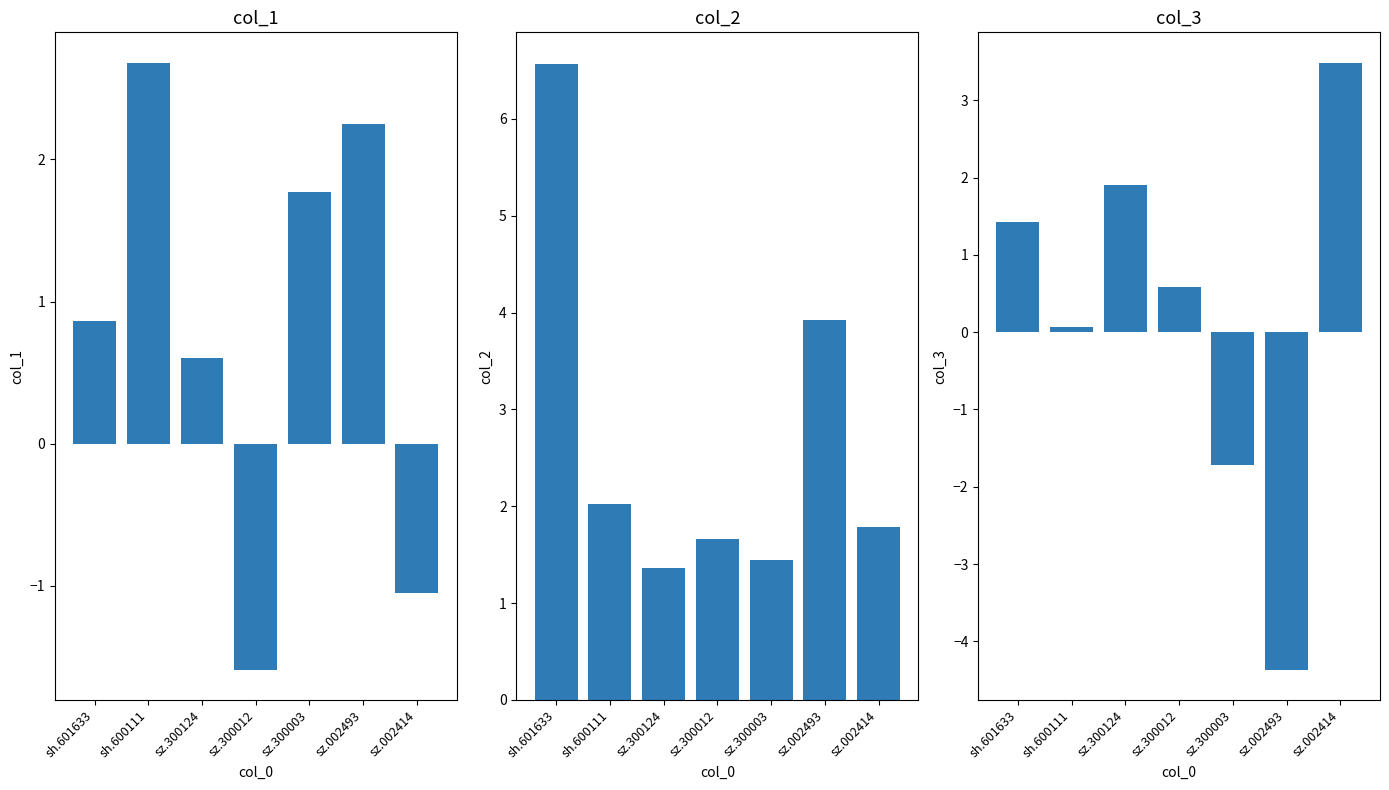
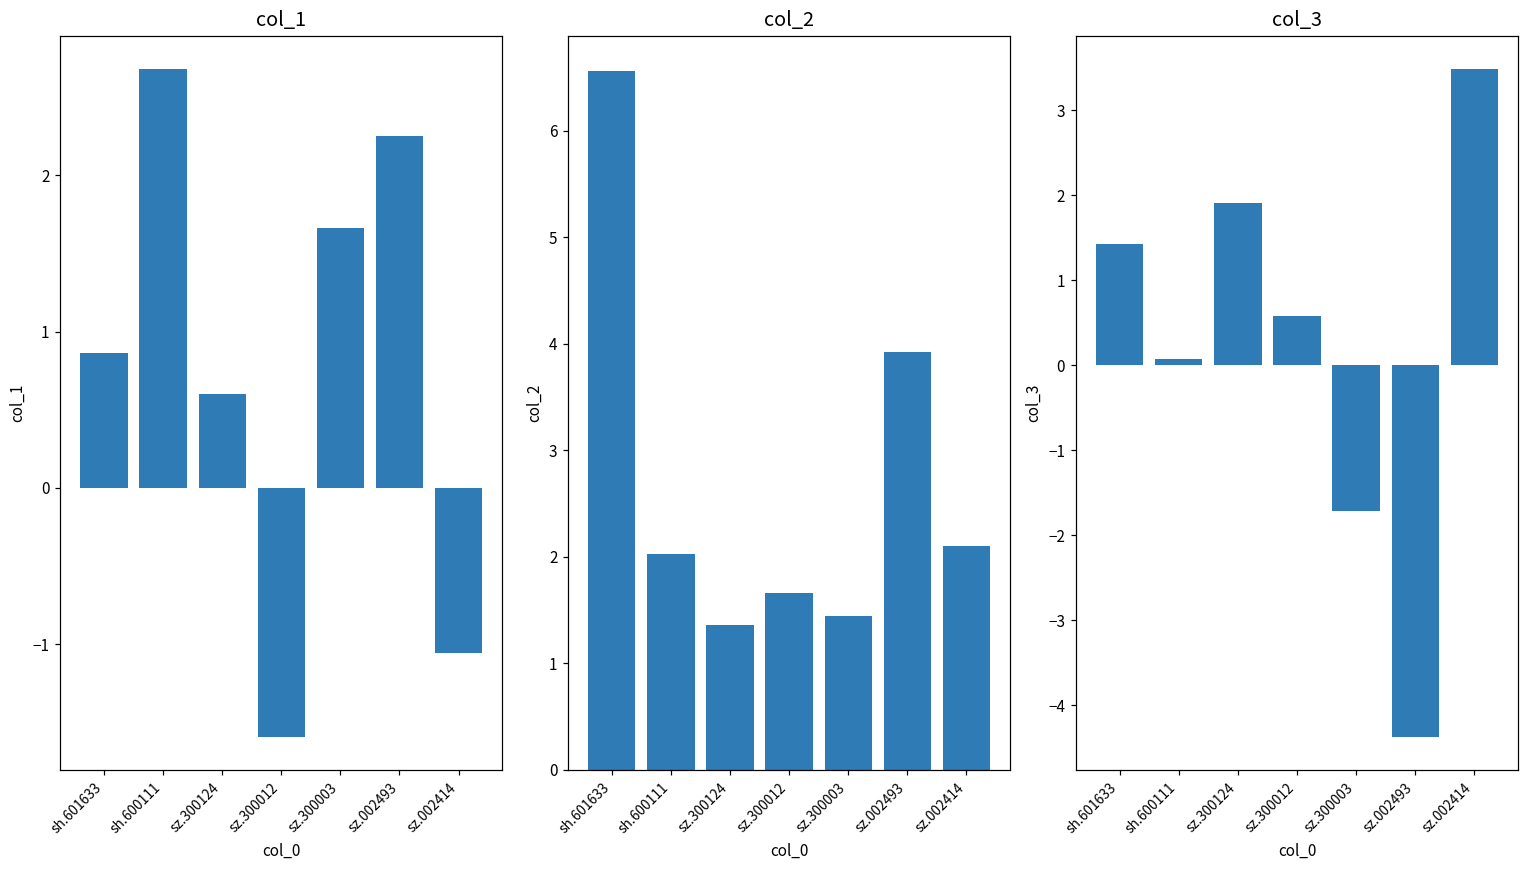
  {
    "col_1": {
      "sh.601633": 0.87,
      "sh.600111": 2.68,
      "sz.300124": 0.60,
      "sz.300012": -1.59,
-     "sz.300003": 1.77,
+     "sz.300003": 1.66,
      "sz.002493": 2.25,
      "sz.002414": -1.05
    },
    "col_2": {
      "sh.601633": 6.6,
      "sh.600111": 2.0,
      "sz.300124": 1.4,
      "sz.300012": 1.7,
      "sz.300003": 1.4,
      "sz.002493": 3.9,
-     "sz.002414": 1.8
+     "sz.002414": 2.1
    },
    "col_3": {
      "sh.601633": 1.4,
      "sh.600111": 0.1,
      "sz.300124": 1.9,
      "sz.300012": 0.6,
      "sz.300003": -1.7,
      "sz.002493": -4.4,
      "sz.002414": 3.5
    }
  }
